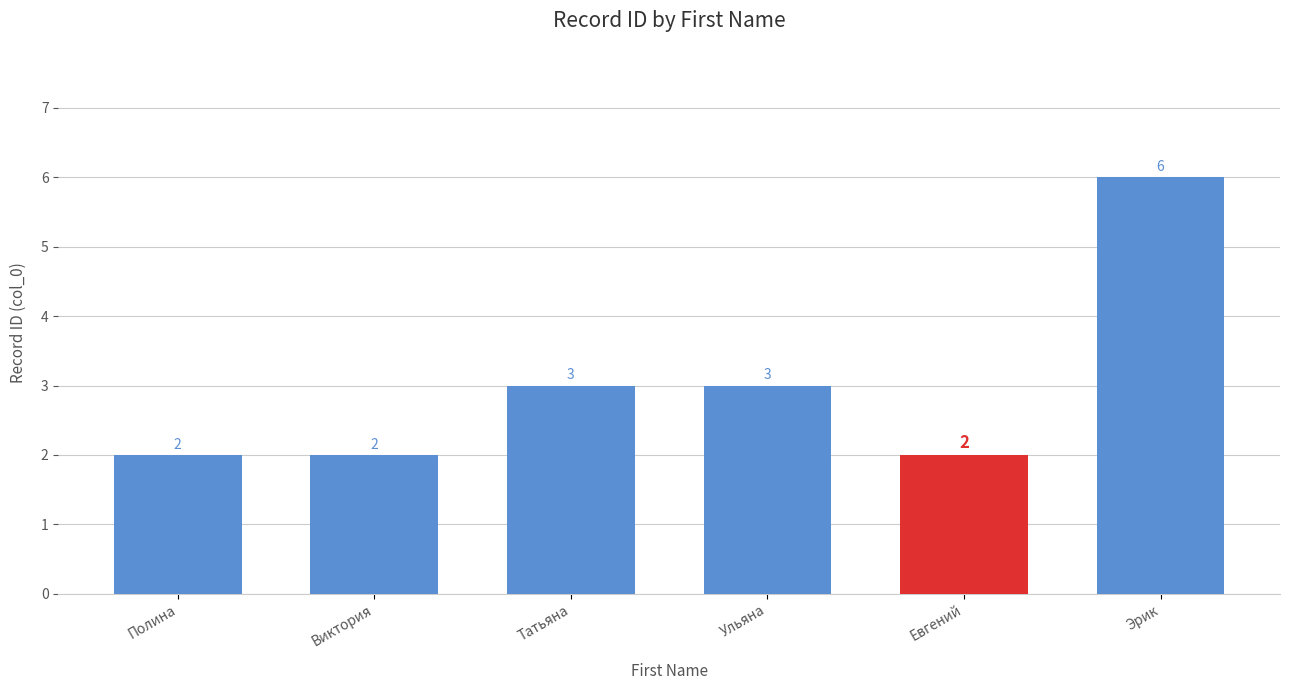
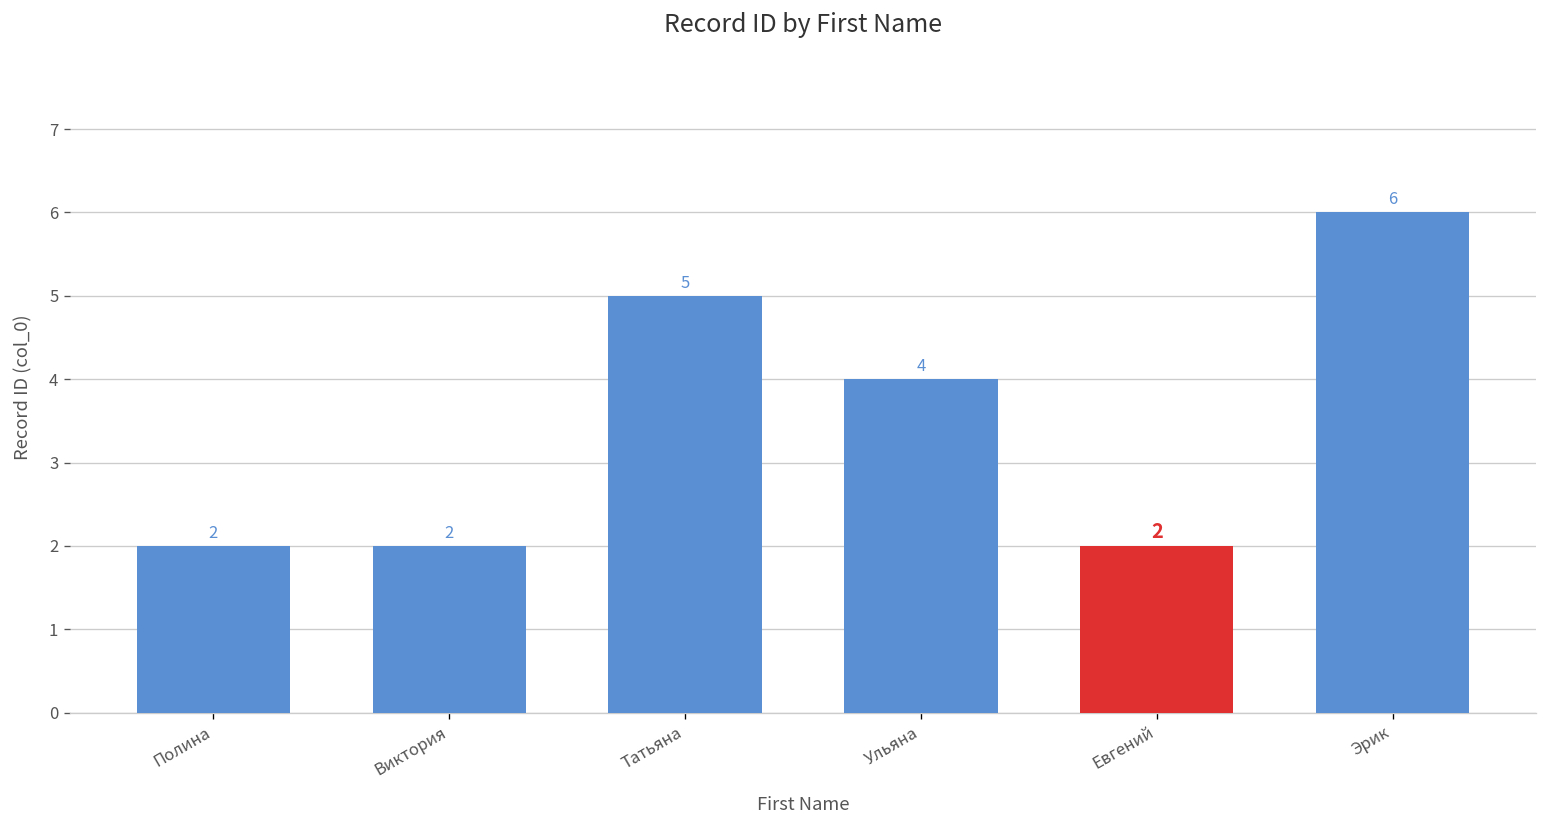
  {
    "Полина": 2,
    "Виктория": 2,
-   "Татьяна": 3,
-   "Ульяна": 3,
+   "Татьяна": 5,
+   "Ульяна": 4,
    "Евгений": 2,
    "Эрик": 6
  }
